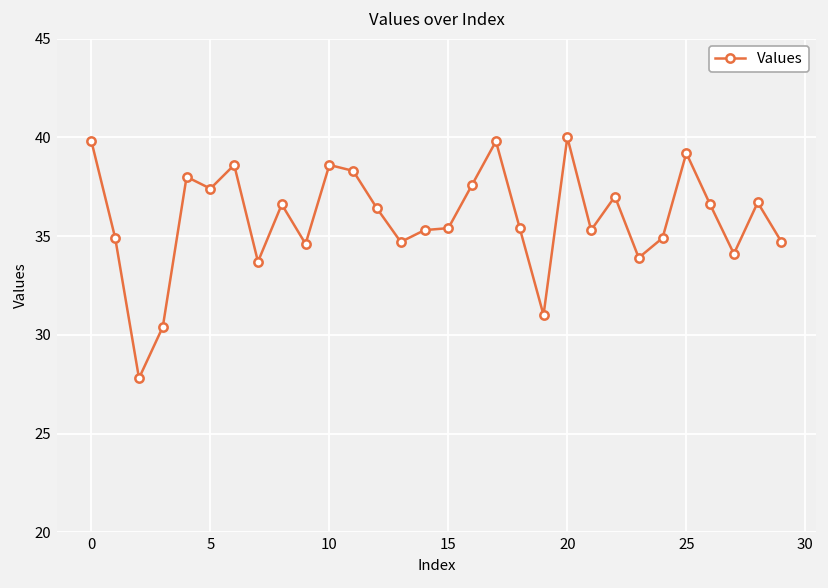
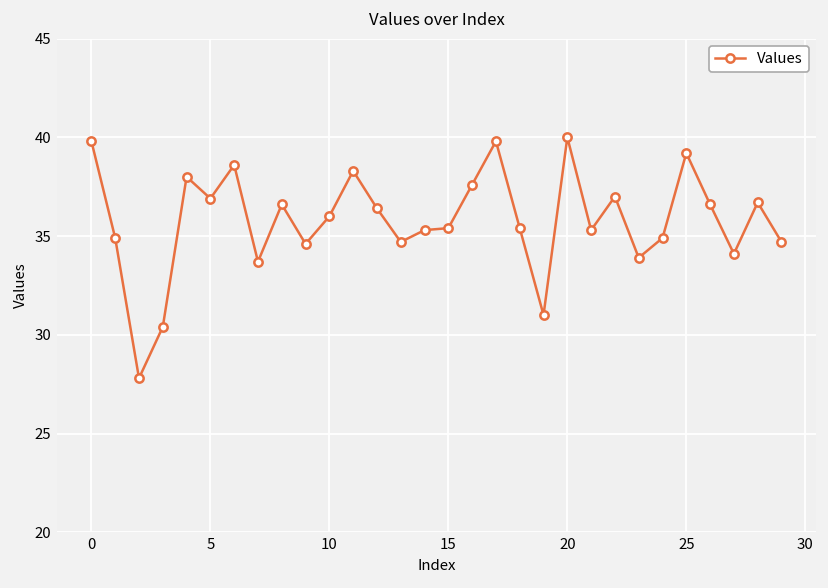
  {
    "0": 39.8,
-   "5": 37.4,
-   "10": 38.6,
+   "5": 36.9,
+   "10": 36.0,
    "15": 35.4,
    "20": 40.0,
    "25": 39.2
  }
